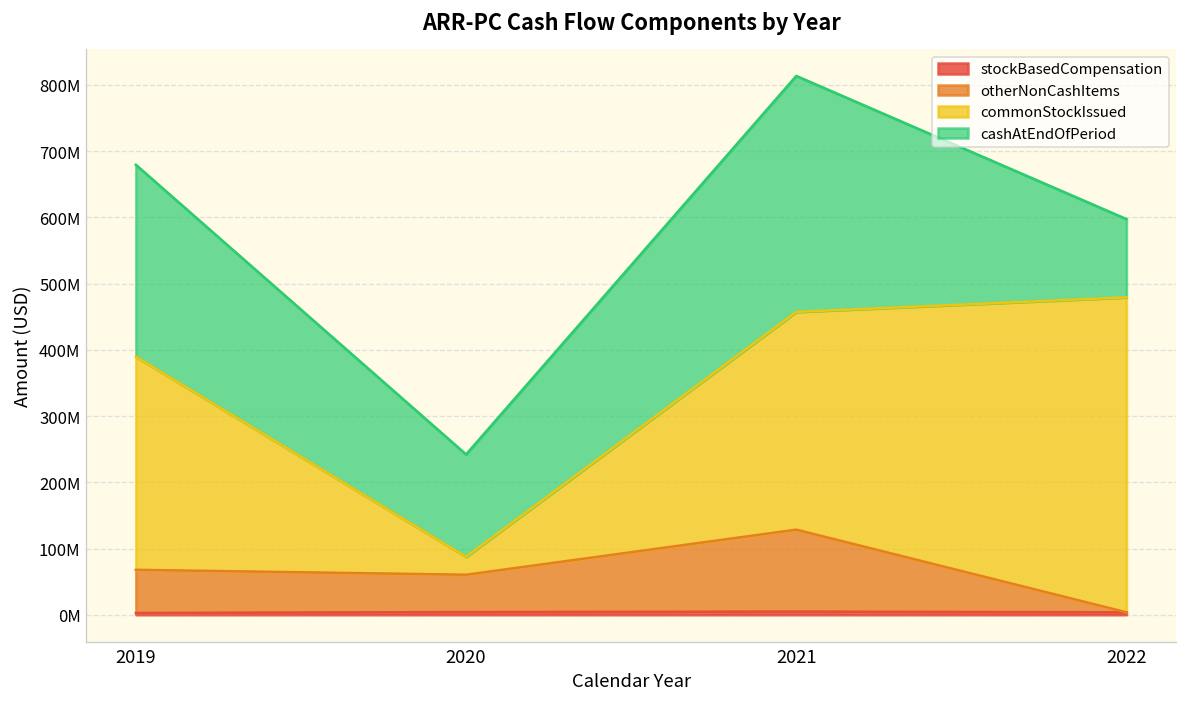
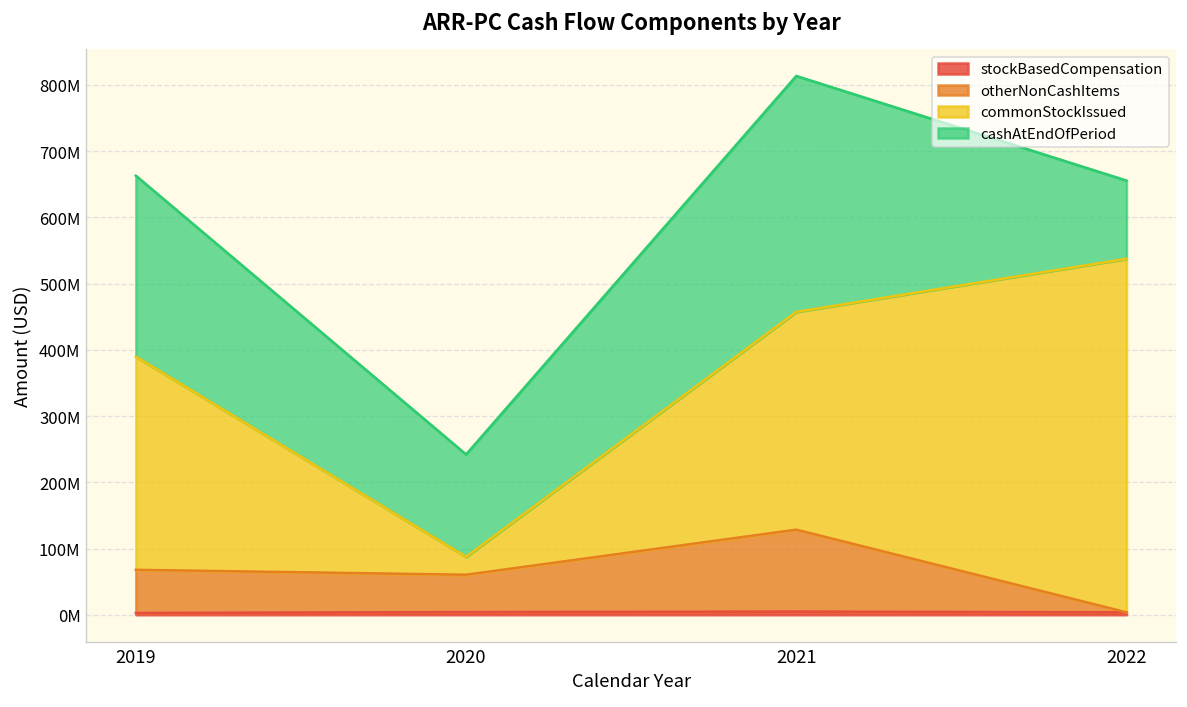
  {
    "commonStockIssued": {
      "2019": 320000000,
      "2020": 30000000,
      "2021": 330000000,
-     "2022": 480000000
+     "2022": 530000000
    },
    "cashAtEndOfPeriod": {
-     "2019": 290000000,
+     "2019": 270000000,
      "2020": 150000000,
      "2021": 360000000,
      "2022": 120000000
    }
  }
